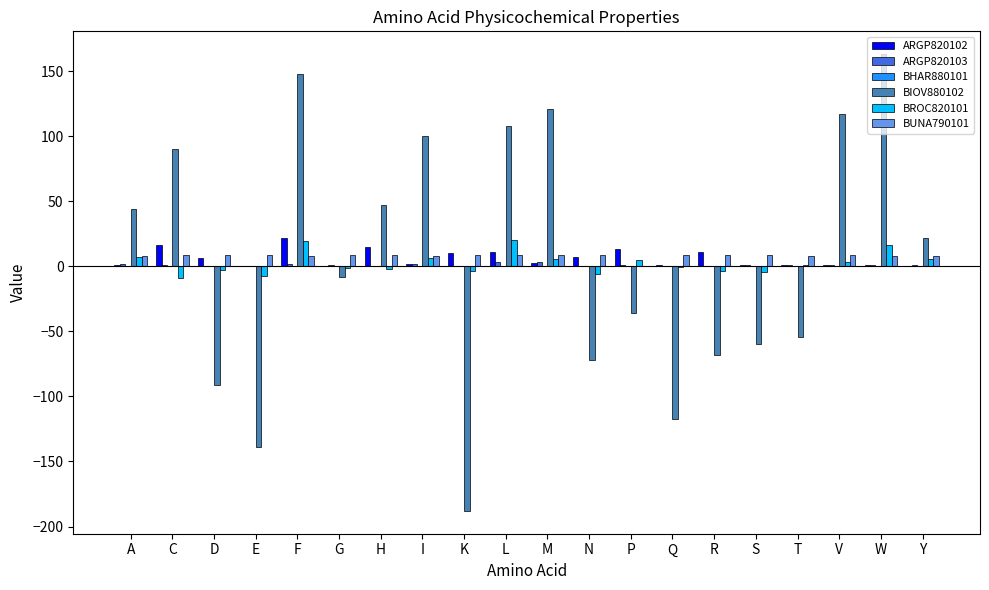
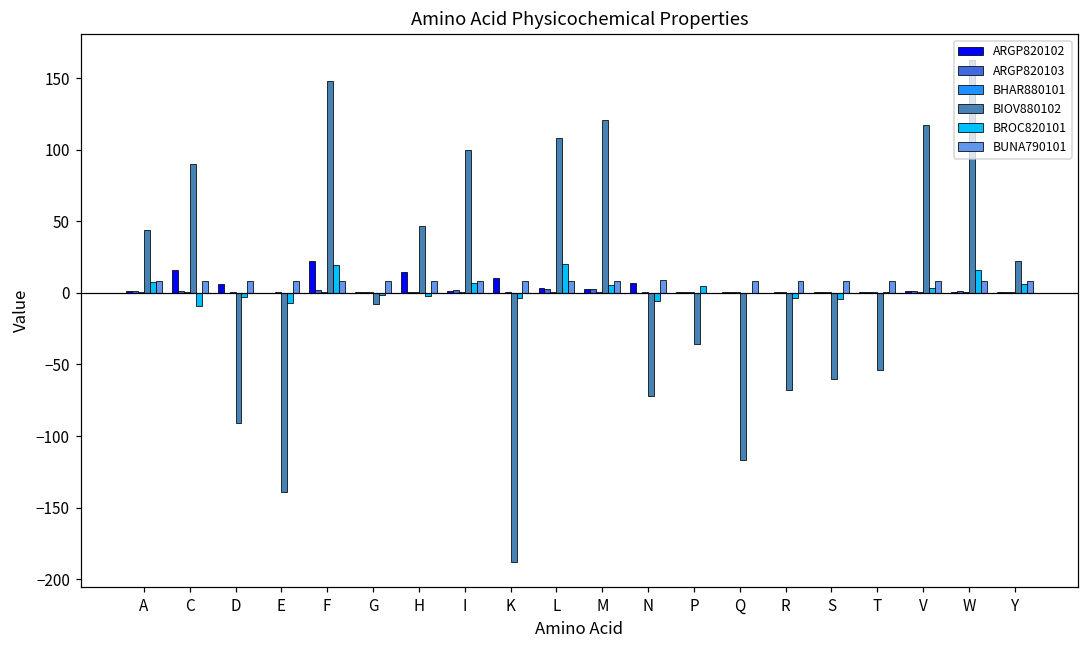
  {
    "ARGP820102": {
      "C": 16,
      "D": 6,
      "F": 22,
      "H": 15,
      "K": 10,
-     "L": 11,
+     "L": 3,
      "M": 3,
      "N": 7,
-     "P": 13,
-     "R": 11
+     "P": 1,
+     "R": 0
    }
  }
